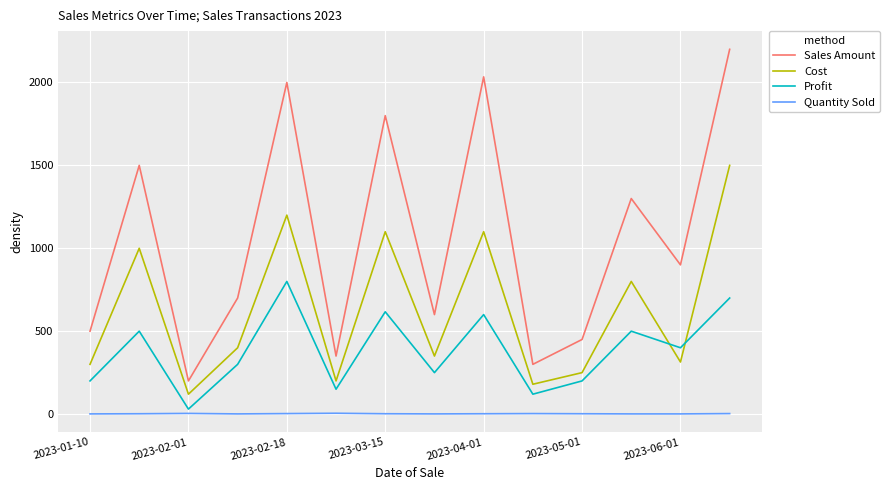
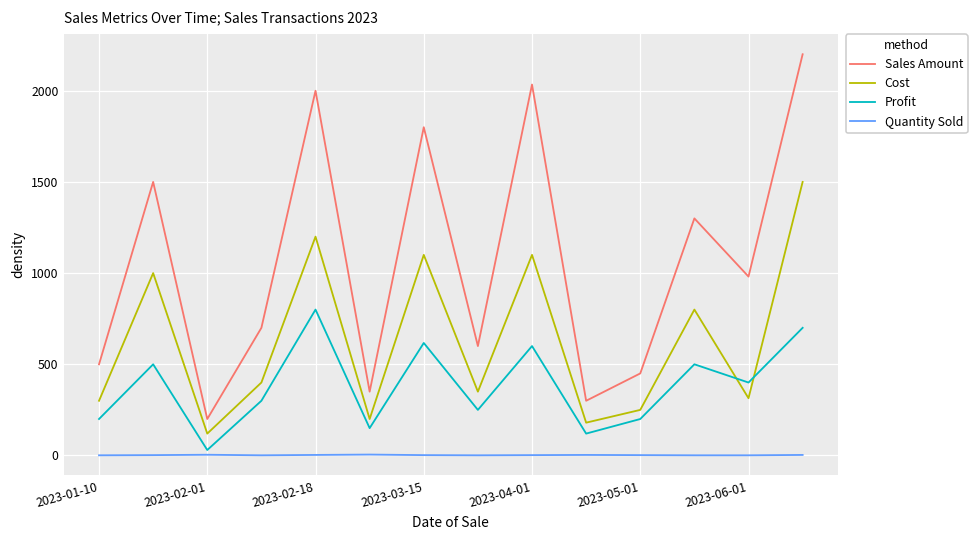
  {
    "Sales Amount": {
      "2023-01-10": 500,
      "2023-02-01": 200,
      "2023-02-18": 2000,
      "2023-03-15": 1800,
      "2023-04-01": 2030,
      "2023-05-01": 450,
-     "2023-06-01": 900
+     "2023-06-01": 980
    },
    "Cost": {
      "2023-01-10": 300,
      "2023-02-01": 120,
      "2023-02-18": 1200,
      "2023-03-15": 1100,
      "2023-04-01": 1100,
      "2023-05-01": 250,
      "2023-06-01": 310
    },
    "Profit": {
      "2023-01-10": 200,
      "2023-02-01": 30,
      "2023-02-18": 800,
      "2023-03-15": 620,
      "2023-04-01": 600,
      "2023-05-01": 200,
      "2023-06-01": 400
    },
    "Quantity Sold": {
      "2023-01-10": 0,
      "2023-02-01": 0,
      "2023-02-18": 0,
      "2023-03-15": 0,
      "2023-04-01": 0,
      "2023-05-01": 0,
      "2023-06-01": 0
    }
  }
